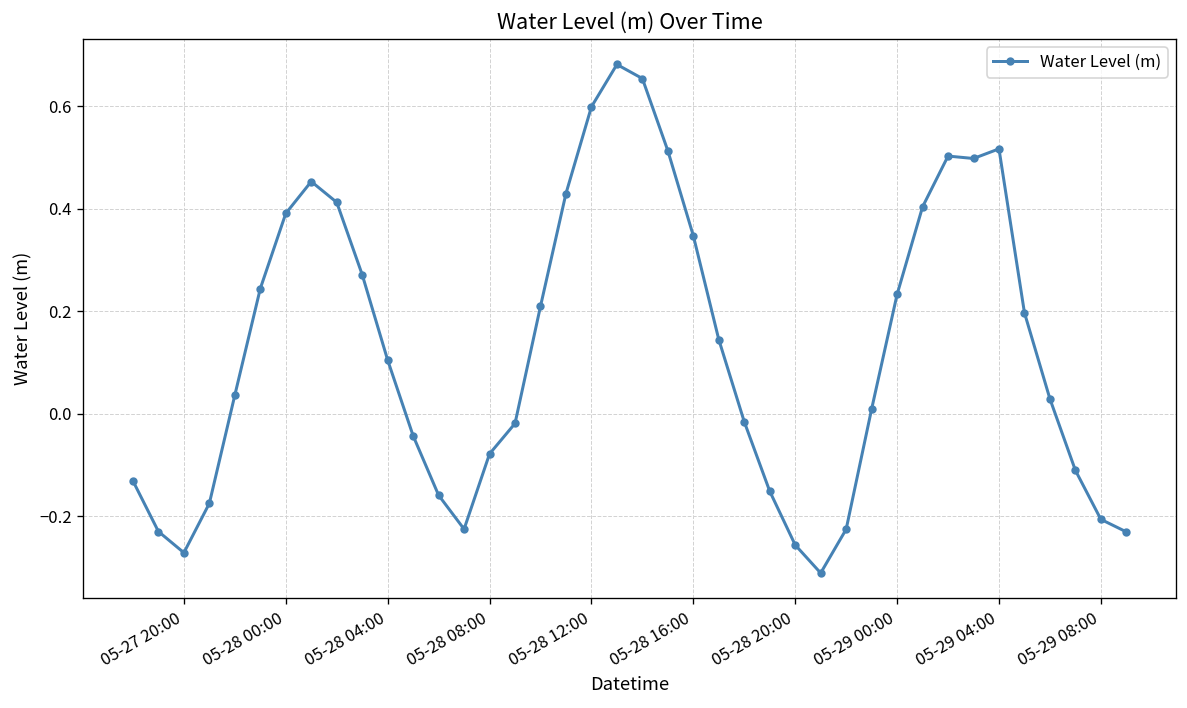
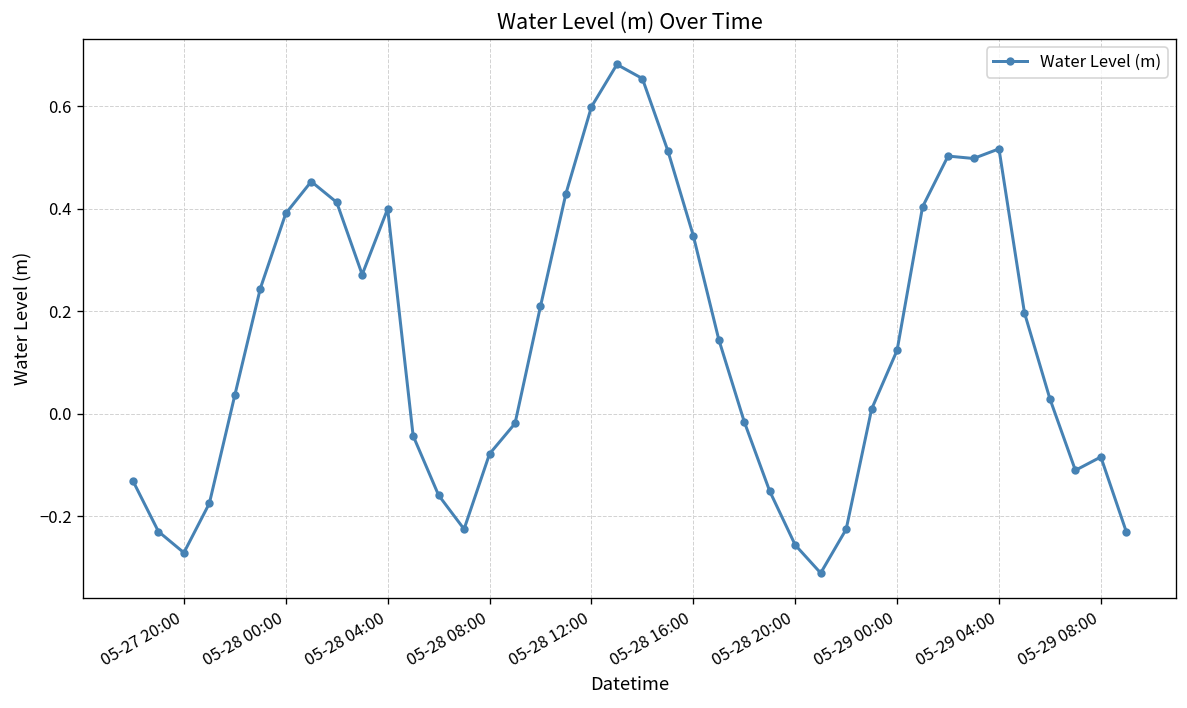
  {
    "05-27 20:00": -0.27,
    "05-28 00:00": 0.39,
-   "05-28 04:00": 0.10,
+   "05-28 04:00": 0.40,
    "05-28 08:00": -0.08,
    "05-28 12:00": 0.60,
    "05-28 16:00": 0.35,
    "05-28 20:00": -0.26,
-   "05-29 00:00": 0.23,
+   "05-29 00:00": 0.12,
    "05-29 04:00": 0.52,
-   "05-29 08:00": -0.21
+   "05-29 08:00": -0.08
  }
